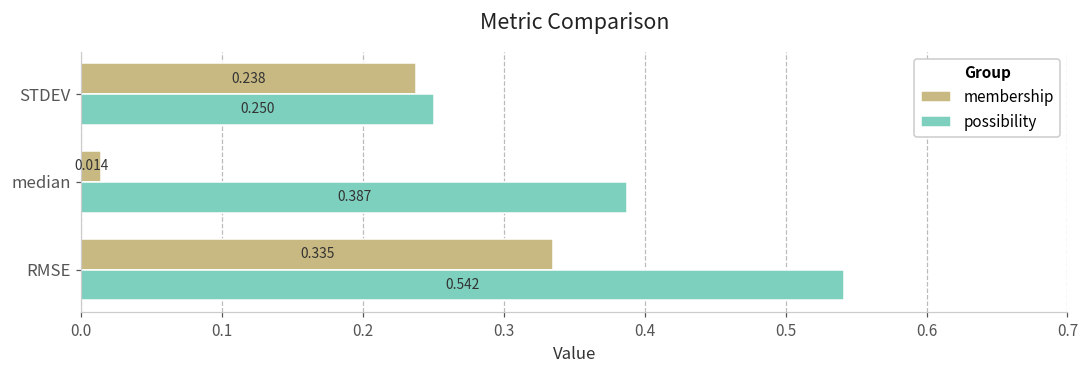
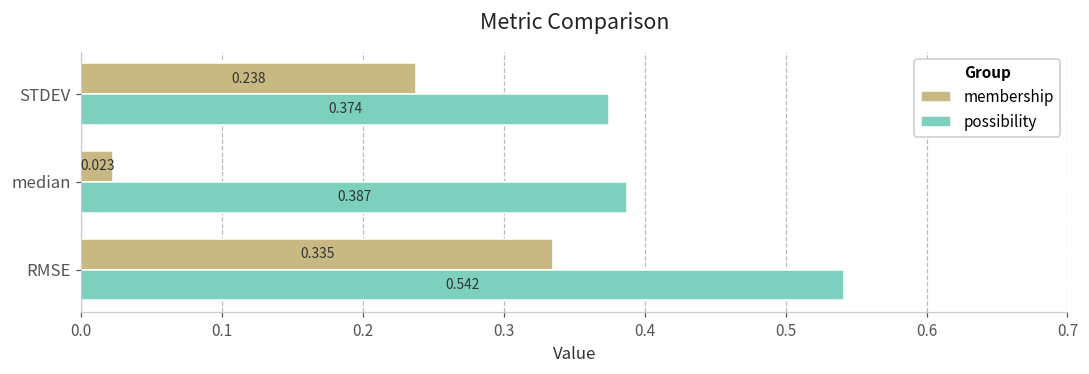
  {
    "membership": {
      "STDEV": 0.238,
-     "median": 0.014,
+     "median": 0.023,
      "RMSE": 0.335
    },
    "possibility": {
-     "STDEV": 0.250,
+     "STDEV": 0.374,
      "median": 0.387,
      "RMSE": 0.542
    }
  }
